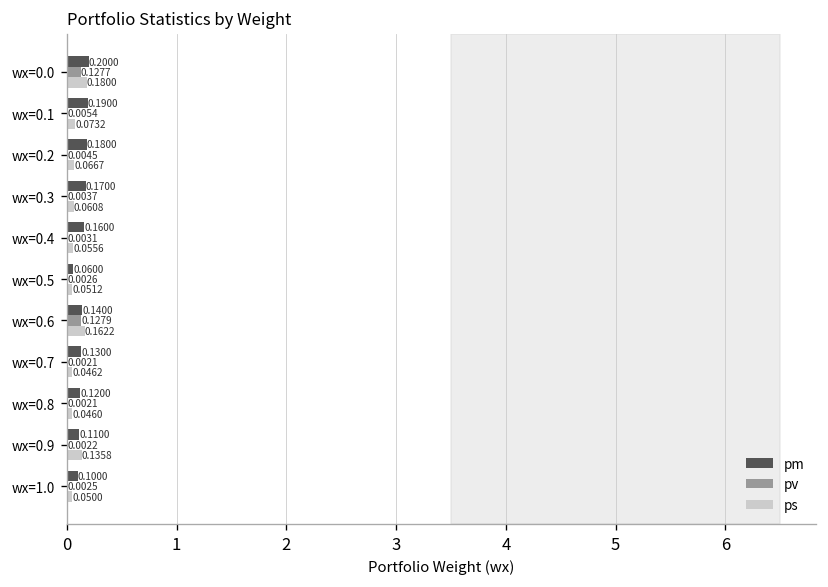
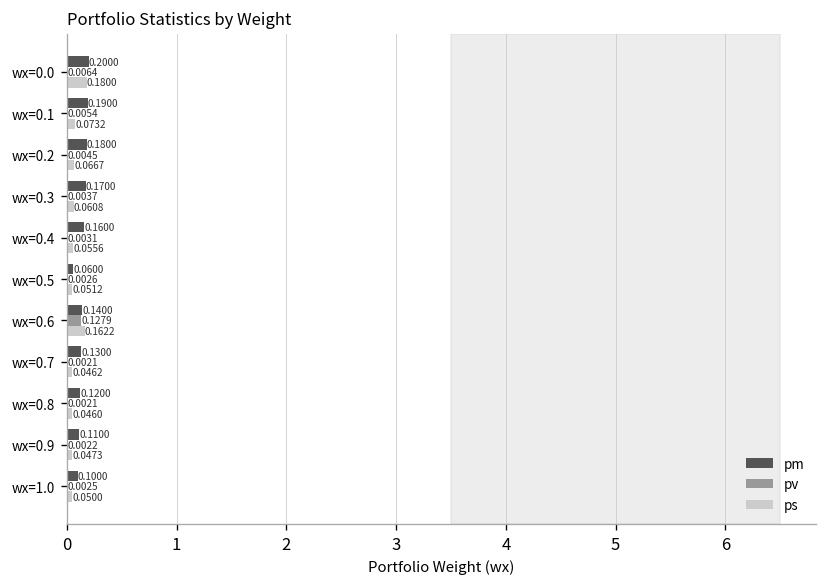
  {
    "pm": {
      "wx=0.0": 0.2000,
      "wx=0.1": 0.1900,
      "wx=0.2": 0.1800,
      "wx=0.3": 0.1700,
      "wx=0.4": 0.1600,
      "wx=0.5": 0.0600,
      "wx=0.6": 0.1400,
      "wx=0.7": 0.1300,
      "wx=0.8": 0.1200,
      "wx=0.9": 0.1100,
      "wx=1.0": 0.1000
    },
    "pv": {
-     "wx=0.0": 0.1277,
+     "wx=0.0": 0.0064,
      "wx=0.1": 0.0054,
      "wx=0.2": 0.0045,
      "wx=0.3": 0.0037,
      "wx=0.4": 0.0031,
      "wx=0.5": 0.0026,
      "wx=0.6": 0.1279,
      "wx=0.7": 0.0021,
      "wx=0.8": 0.0021,
      "wx=0.9": 0.0022,
      "wx=1.0": 0.0025
    },
    "ps": {
      "wx=0.0": 0.1800,
      "wx=0.1": 0.0732,
      "wx=0.2": 0.0667,
      "wx=0.3": 0.0608,
      "wx=0.4": 0.0556,
      "wx=0.5": 0.0512,
      "wx=0.6": 0.1622,
      "wx=0.7": 0.0462,
      "wx=0.8": 0.0460,
-     "wx=0.9": 0.1358,
+     "wx=0.9": 0.0473,
      "wx=1.0": 0.0500
    }
  }
